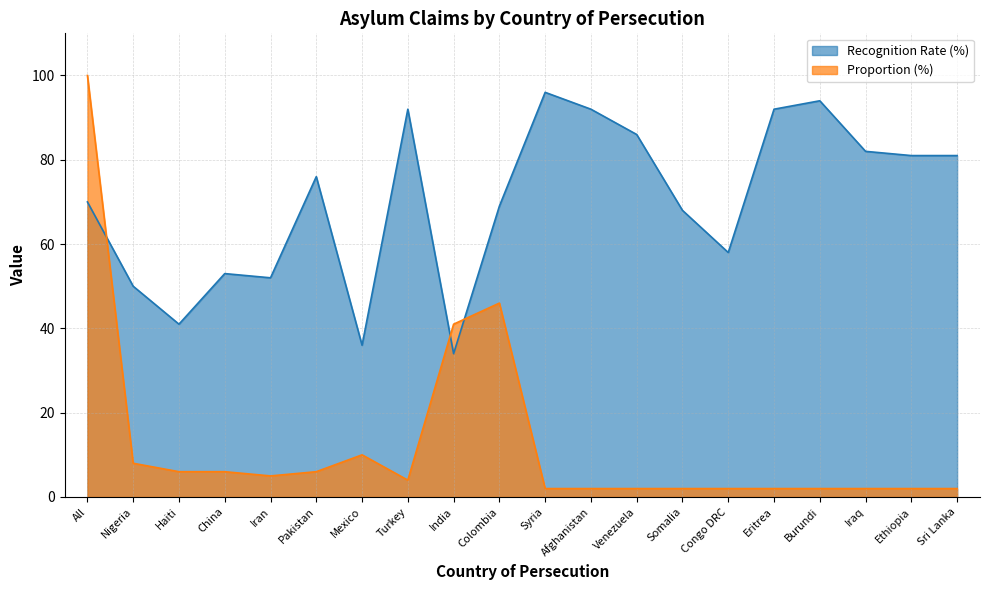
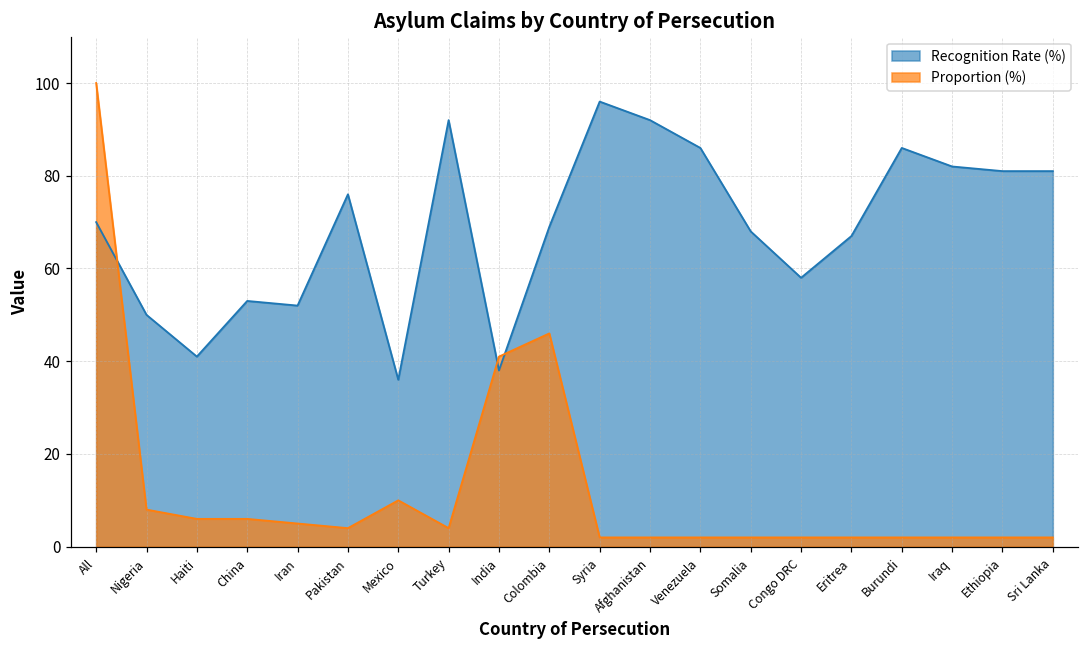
  {
    "Recognition Rate (%)": {
      "All": 70,
      "Nigeria": 50,
      "Haiti": 41,
      "China": 53,
      "Iran": 52,
      "Pakistan": 76,
      "Mexico": 36,
      "Turkey": 92,
-     "India": 34,
+     "India": 38,
      "Colombia": 69,
      "Syria": 96,
      "Afghanistan": 92,
      "Venezuela": 86,
      "Somalia": 68,
      "Congo DRC": 58,
-     "Eritrea": 92,
-     "Burundi": 94,
+     "Eritrea": 67,
+     "Burundi": 86,
      "Iraq": 82,
      "Ethiopia": 81,
      "Sri Lanka": 81
    },
    "Proportion (%)": {
      "All": 100,
      "Nigeria": 8,
      "Haiti": 6,
      "China": 6,
      "Iran": 5,
-     "Pakistan": 6,
+     "Pakistan": 4,
      "Mexico": 10,
      "Turkey": 4,
      "India": 41,
      "Colombia": 46,
      "Syria": 2,
      "Afghanistan": 2,
      "Venezuela": 2,
      "Somalia": 2,
      "Congo DRC": 2,
      "Eritrea": 2,
      "Burundi": 2,
      "Iraq": 2,
      "Ethiopia": 2,
      "Sri Lanka": 2
    }
  }
